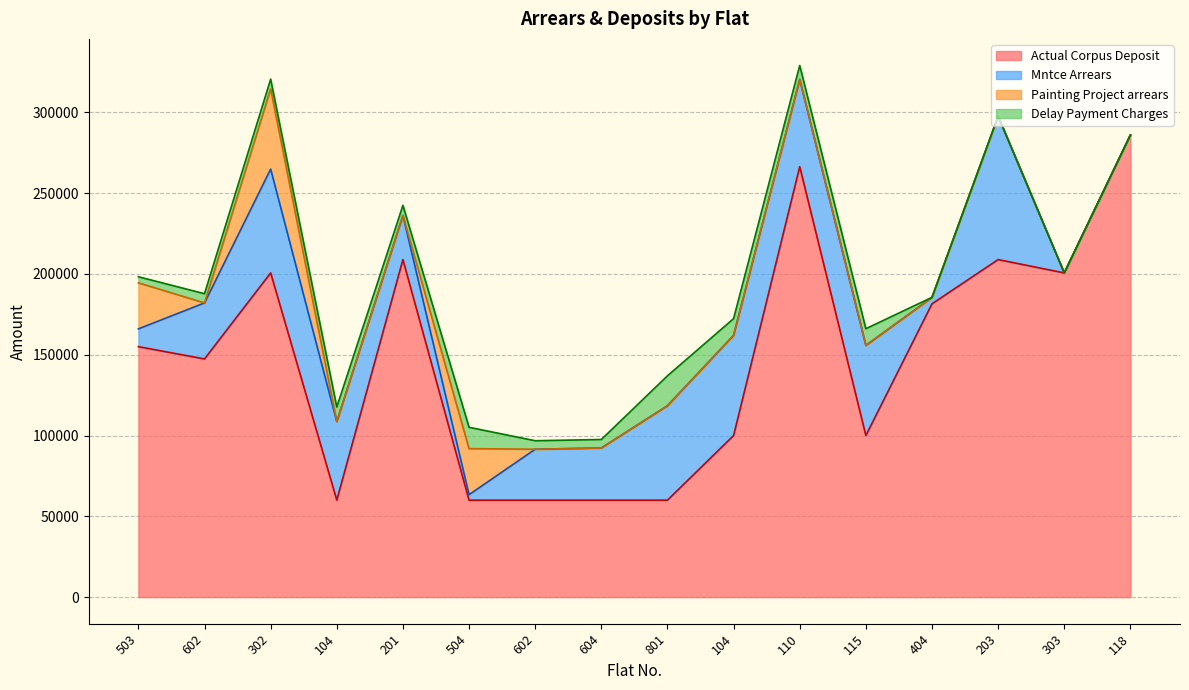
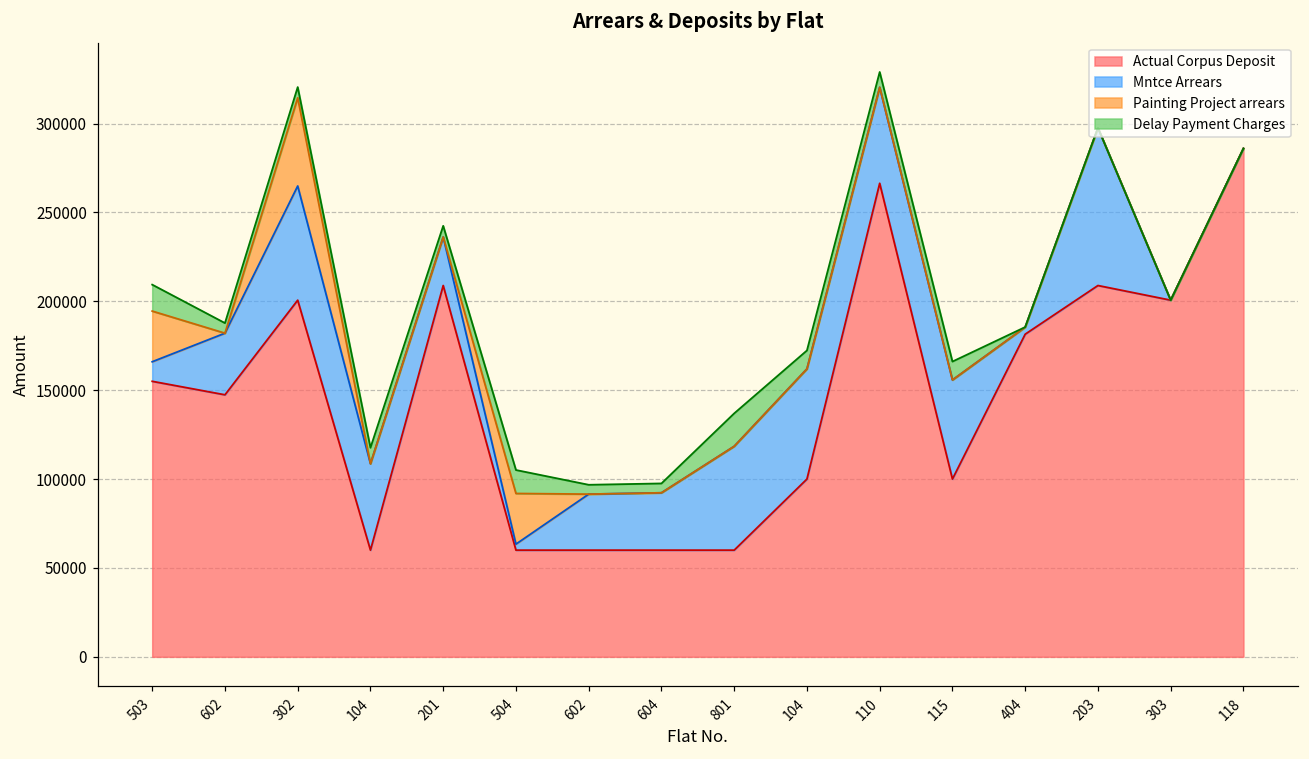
  {
    "Actual Corpus Deposit": {
      "503": 155000,
      "302": 201000,
      "201": 209000,
      "504": 60000,
      "604": 60000,
      "801": 60000,
      "110": 266000,
      "115": 100000,
      "404": 182000,
      "203": 209000
    },
    "Mntce Arrears": {
      "503": 11000,
      "302": 64000,
      "504": 3000
    },
    "Painting Project arrears": {
      "503": 29000,
      "302": 50000,
      "504": 29000
    },
    "Delay Payment Charges": {
-     "503": 4000,
+     "503": 15000,
      "302": 6000,
      "201": 6000,
      "504": 13000,
      "604": 5000,
      "801": 19000,
      "110": 9000,
      "115": 10000
    }
  }
